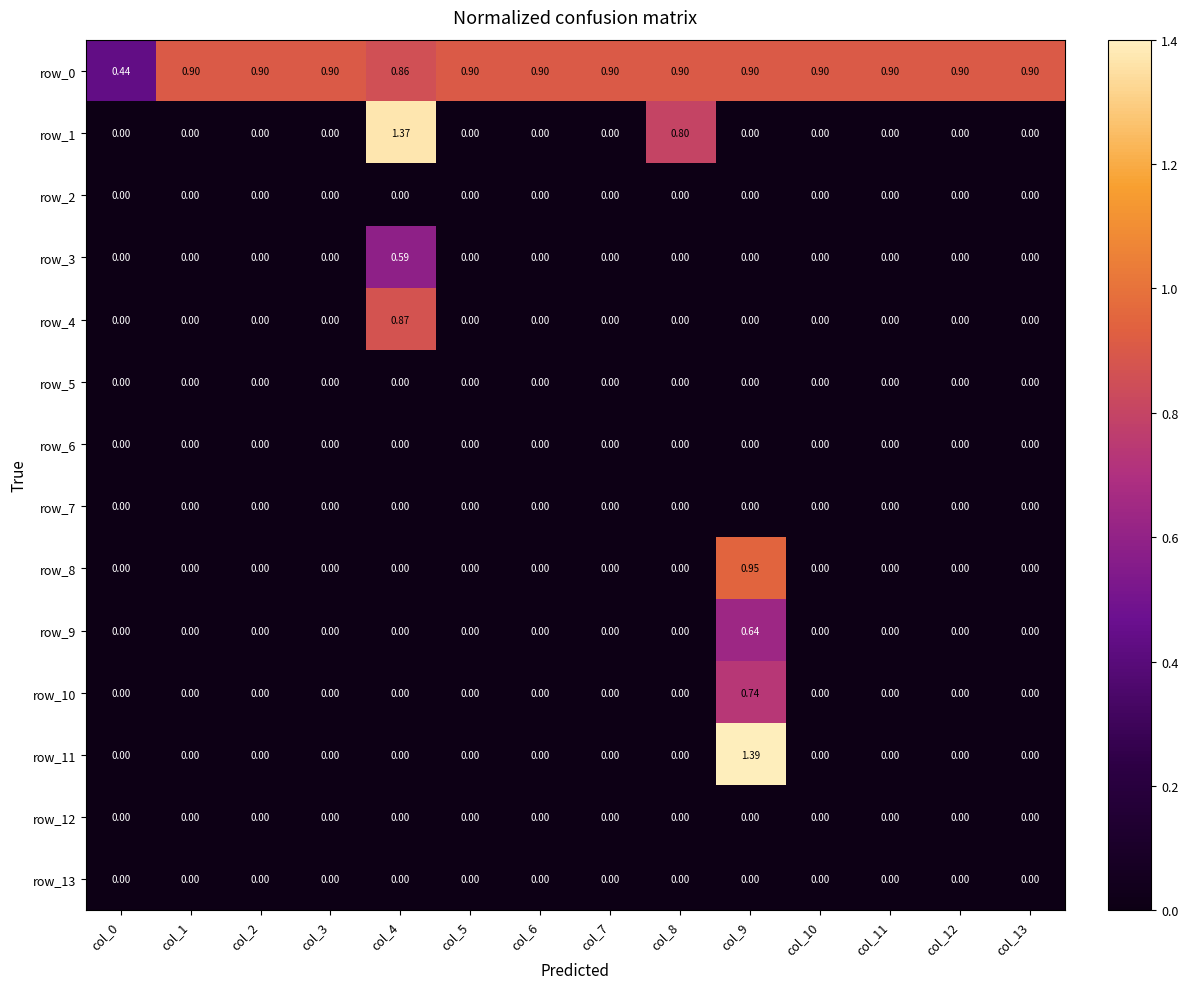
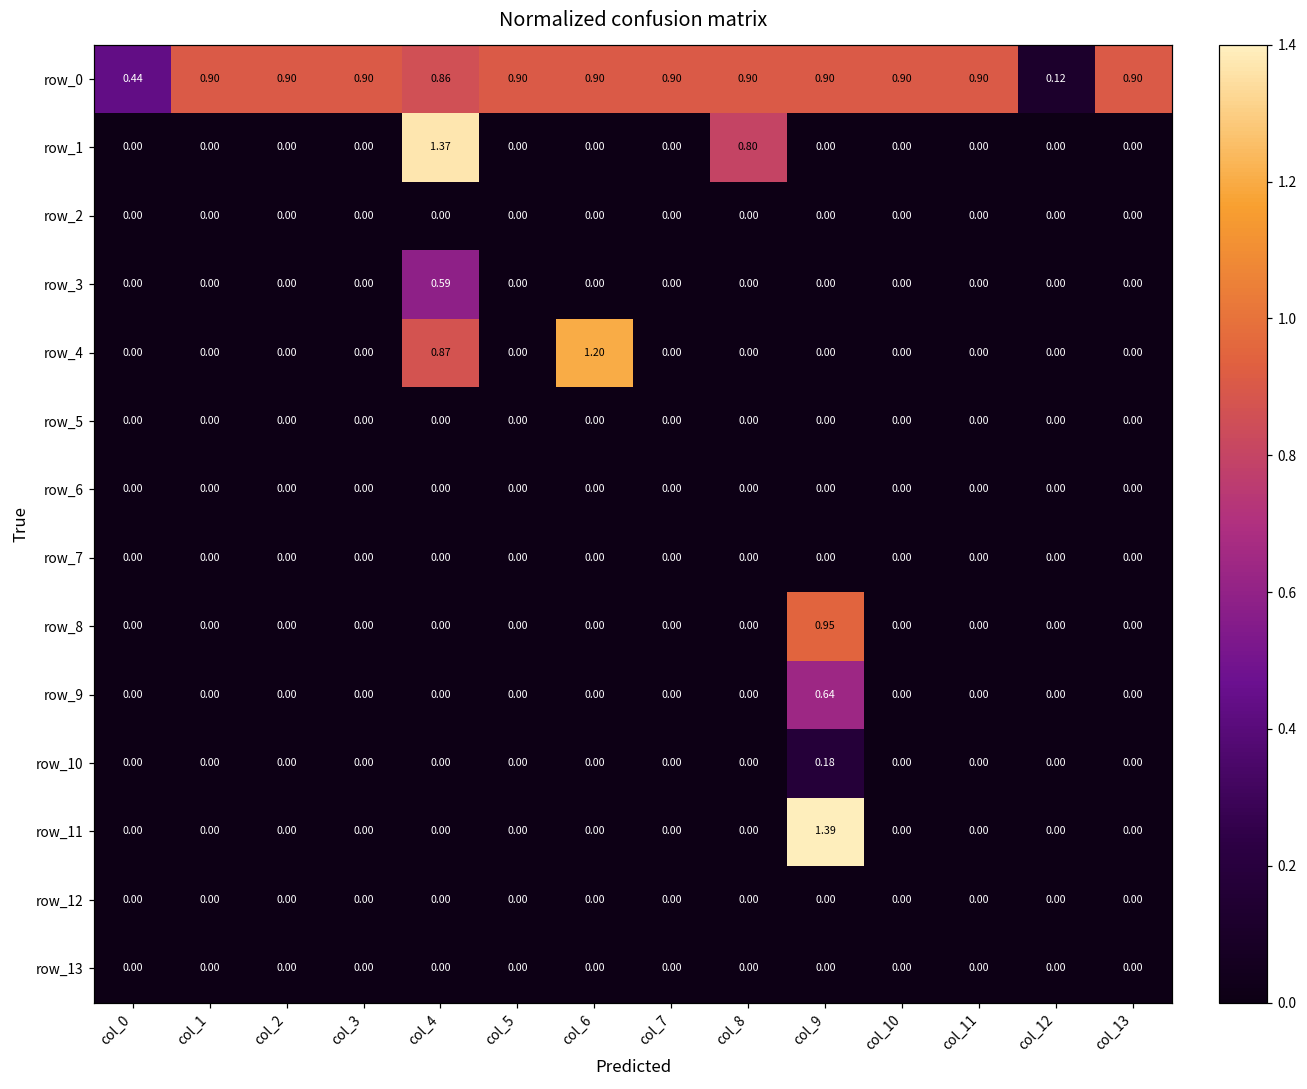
  {
    "row_0": {
      "col_0": 0.44,
      "col_1": 0.90,
      "col_2": 0.90,
      "col_3": 0.90,
      "col_4": 0.86,
      "col_5": 0.90,
      "col_6": 0.90,
      "col_7": 0.90,
      "col_8": 0.90,
      "col_9": 0.90,
      "col_10": 0.90,
      "col_11": 0.90,
-     "col_12": 0.90,
+     "col_12": 0.12,
      "col_13": 0.90
    },
    "row_1": {
      "col_0": 0.00,
      "col_1": 0.00,
      "col_2": 0.00,
      "col_3": 0.00,
      "col_4": 1.37,
      "col_5": 0.00,
      "col_6": 0.00,
      "col_7": 0.00,
      "col_8": 0.80,
      "col_9": 0.00,
      "col_10": 0.00,
      "col_11": 0.00,
      "col_12": 0.00,
      "col_13": 0.00
    },
    "row_2": {
      "col_0": 0.00,
      "col_1": 0.00,
      "col_2": 0.00,
      "col_3": 0.00,
      "col_4": 0.00,
      "col_5": 0.00,
      "col_6": 0.00,
      "col_7": 0.00,
      "col_8": 0.00,
      "col_9": 0.00,
      "col_10": 0.00,
      "col_11": 0.00,
      "col_12": 0.00,
      "col_13": 0.00
    },
    "row_3": {
      "col_0": 0.00,
      "col_1": 0.00,
      "col_2": 0.00,
      "col_3": 0.00,
      "col_4": 0.59,
      "col_5": 0.00,
      "col_6": 0.00,
      "col_7": 0.00,
      "col_8": 0.00,
      "col_9": 0.00,
      "col_10": 0.00,
      "col_11": 0.00,
      "col_12": 0.00,
      "col_13": 0.00
    },
    "row_4": {
      "col_0": 0.00,
      "col_1": 0.00,
      "col_2": 0.00,
      "col_3": 0.00,
      "col_4": 0.87,
      "col_5": 0.00,
-     "col_6": 0.00,
+     "col_6": 1.20,
      "col_7": 0.00,
      "col_8": 0.00,
      "col_9": 0.00,
      "col_10": 0.00,
      "col_11": 0.00,
      "col_12": 0.00,
      "col_13": 0.00
    },
    "row_5": {
      "col_0": 0.00,
      "col_1": 0.00,
      "col_2": 0.00,
      "col_3": 0.00,
      "col_4": 0.00,
      "col_5": 0.00,
      "col_6": 0.00,
      "col_7": 0.00,
      "col_8": 0.00,
      "col_9": 0.00,
      "col_10": 0.00,
      "col_11": 0.00,
      "col_12": 0.00,
      "col_13": 0.00
    },
    "row_6": {
      "col_0": 0.00,
      "col_1": 0.00,
      "col_2": 0.00,
      "col_3": 0.00,
      "col_4": 0.00,
      "col_5": 0.00,
      "col_6": 0.00,
      "col_7": 0.00,
      "col_8": 0.00,
      "col_9": 0.00,
      "col_10": 0.00,
      "col_11": 0.00,
      "col_12": 0.00,
      "col_13": 0.00
    },
    "row_7": {
      "col_0": 0.00,
      "col_1": 0.00,
      "col_2": 0.00,
      "col_3": 0.00,
      "col_4": 0.00,
      "col_5": 0.00,
      "col_6": 0.00,
      "col_7": 0.00,
      "col_8": 0.00,
      "col_9": 0.00,
      "col_10": 0.00,
      "col_11": 0.00,
      "col_12": 0.00,
      "col_13": 0.00
    },
    "row_8": {
      "col_0": 0.00,
      "col_1": 0.00,
      "col_2": 0.00,
      "col_3": 0.00,
      "col_4": 0.00,
      "col_5": 0.00,
      "col_6": 0.00,
      "col_7": 0.00,
      "col_8": 0.00,
      "col_9": 0.95,
      "col_10": 0.00,
      "col_11": 0.00,
      "col_12": 0.00,
      "col_13": 0.00
    },
    "row_9": {
      "col_0": 0.00,
      "col_1": 0.00,
      "col_2": 0.00,
      "col_3": 0.00,
      "col_4": 0.00,
      "col_5": 0.00,
      "col_6": 0.00,
      "col_7": 0.00,
      "col_8": 0.00,
      "col_9": 0.64,
      "col_10": 0.00,
      "col_11": 0.00,
      "col_12": 0.00,
      "col_13": 0.00
    },
    "row_10": {
      "col_0": 0.00,
      "col_1": 0.00,
      "col_2": 0.00,
      "col_3": 0.00,
      "col_4": 0.00,
      "col_5": 0.00,
      "col_6": 0.00,
      "col_7": 0.00,
      "col_8": 0.00,
-     "col_9": 0.74,
+     "col_9": 0.18,
      "col_10": 0.00,
      "col_11": 0.00,
      "col_12": 0.00,
      "col_13": 0.00
    },
    "row_11": {
      "col_0": 0.00,
      "col_1": 0.00,
      "col_2": 0.00,
      "col_3": 0.00,
      "col_4": 0.00,
      "col_5": 0.00,
      "col_6": 0.00,
      "col_7": 0.00,
      "col_8": 0.00,
      "col_9": 1.39,
      "col_10": 0.00,
      "col_11": 0.00,
      "col_12": 0.00,
      "col_13": 0.00
    },
    "row_12": {
      "col_0": 0.00,
      "col_1": 0.00,
      "col_2": 0.00,
      "col_3": 0.00,
      "col_4": 0.00,
      "col_5": 0.00,
      "col_6": 0.00,
      "col_7": 0.00,
      "col_8": 0.00,
      "col_9": 0.00,
      "col_10": 0.00,
      "col_11": 0.00,
      "col_12": 0.00,
      "col_13": 0.00
    },
    "row_13": {
      "col_0": 0.00,
      "col_1": 0.00,
      "col_2": 0.00,
      "col_3": 0.00,
      "col_4": 0.00,
      "col_5": 0.00,
      "col_6": 0.00,
      "col_7": 0.00,
      "col_8": 0.00,
      "col_9": 0.00,
      "col_10": 0.00,
      "col_11": 0.00,
      "col_12": 0.00,
      "col_13": 0.00
    }
  }
